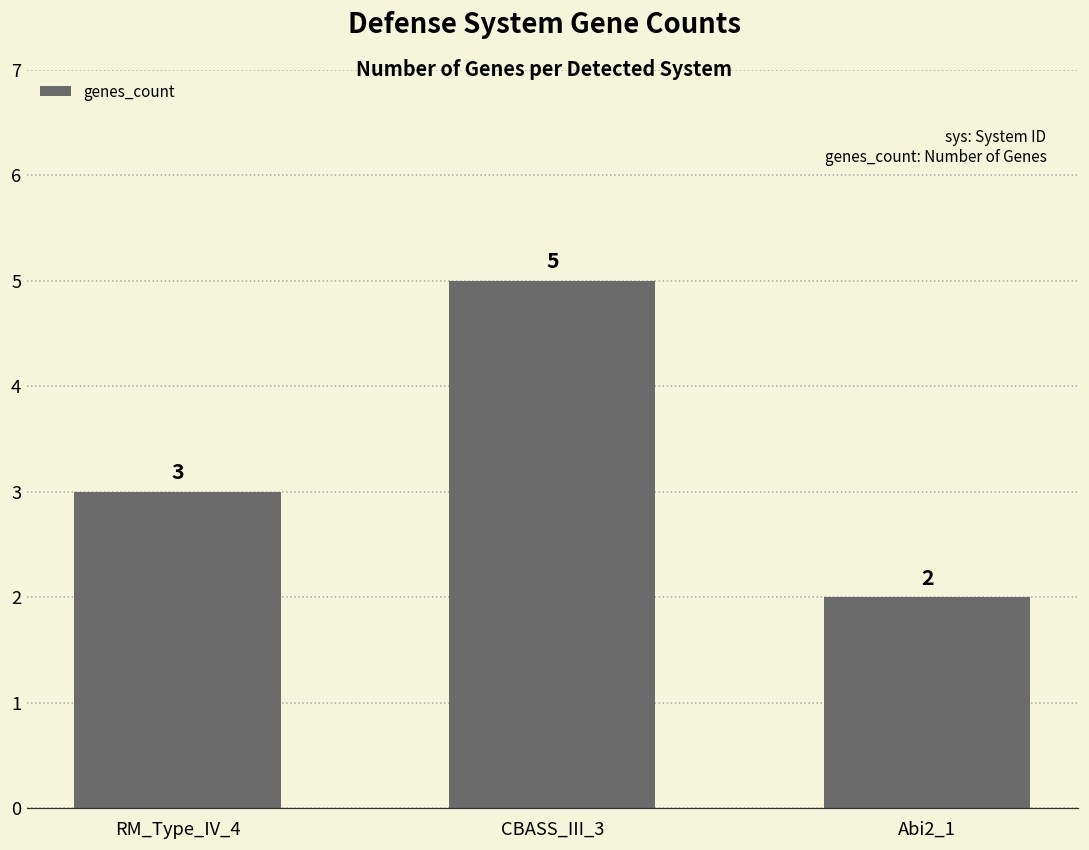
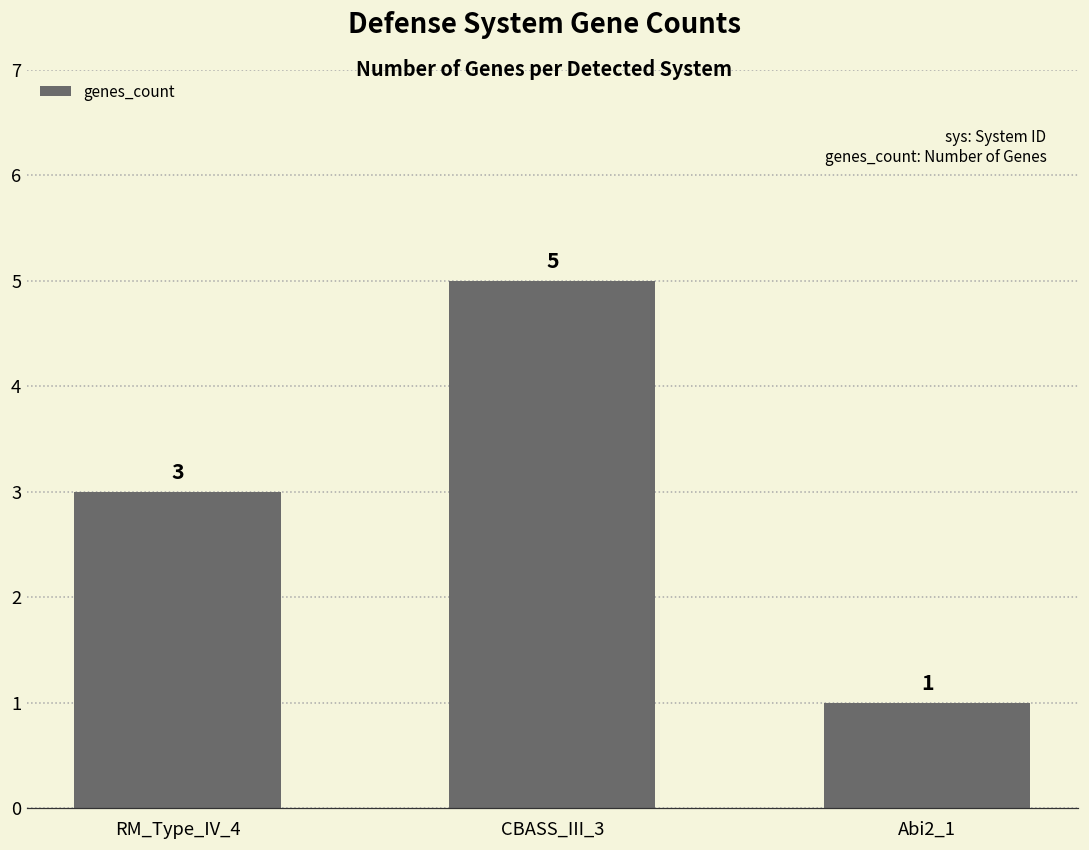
  {
    "RM_Type_IV_4": 3,
    "CBASS_III_3": 5,
-   "Abi2_1": 2
+   "Abi2_1": 1
  }
